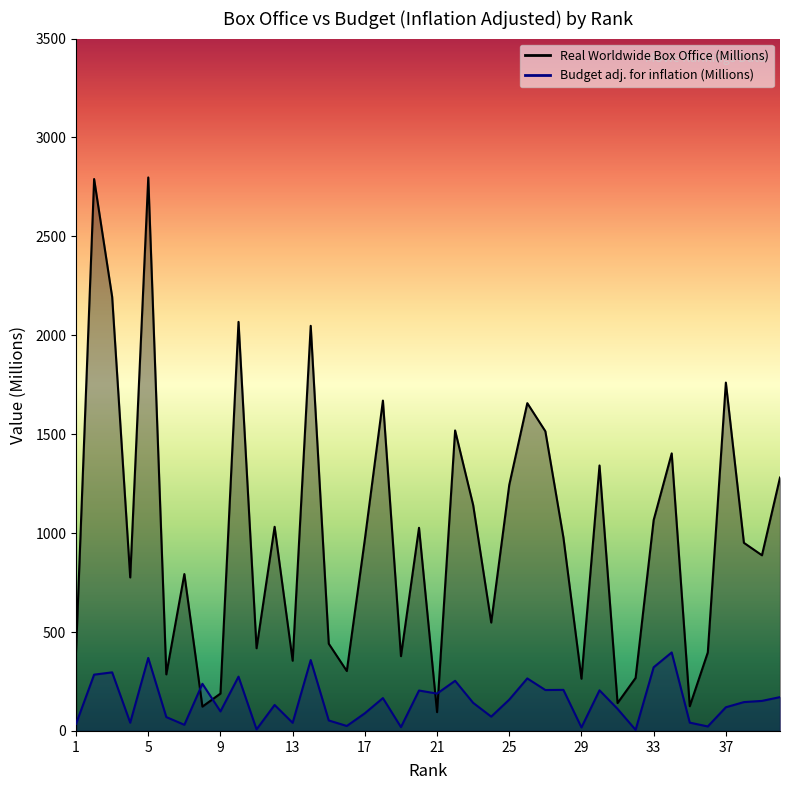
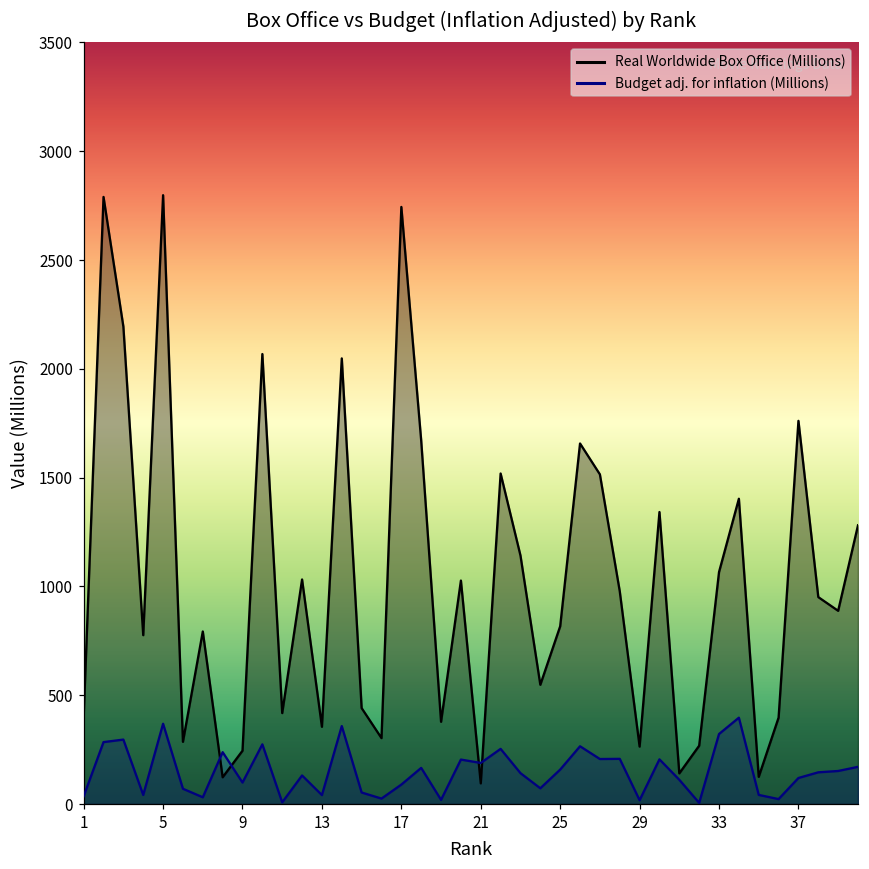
  {
    "Real Worldwide Box Office (Millions)": {
      "1": 400,
      "5": 2800,
-     "9": 190,
+     "9": 250,
      "13": 360,
-     "17": 970,
+     "17": 2740,
      "21": 100,
-     "25": 1240,
+     "25": 820,
      "29": 260,
      "33": 1070,
      "37": 1760
    }
  }
